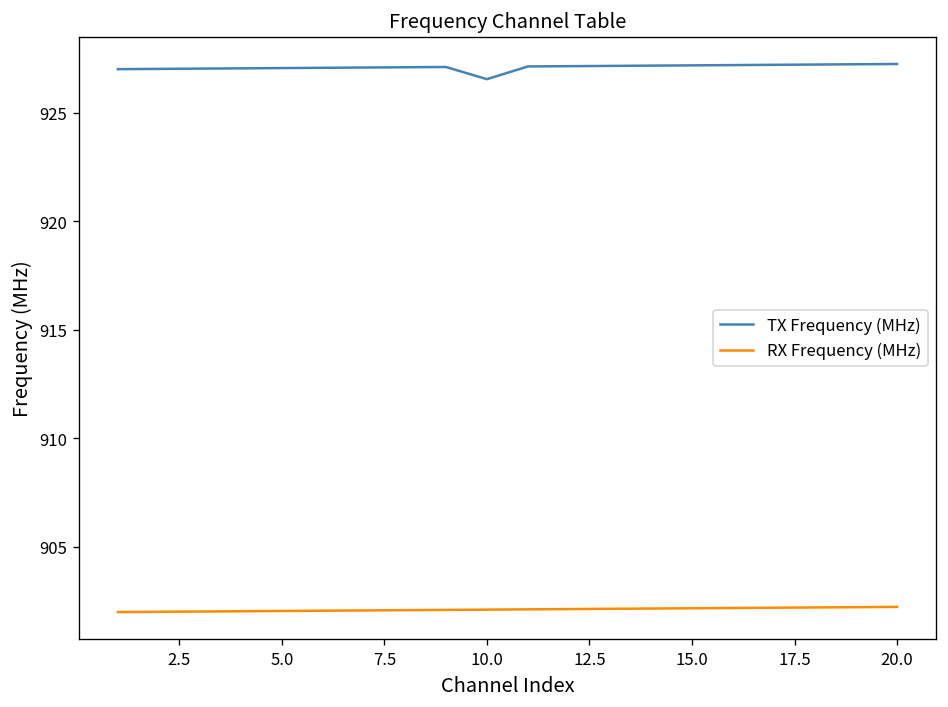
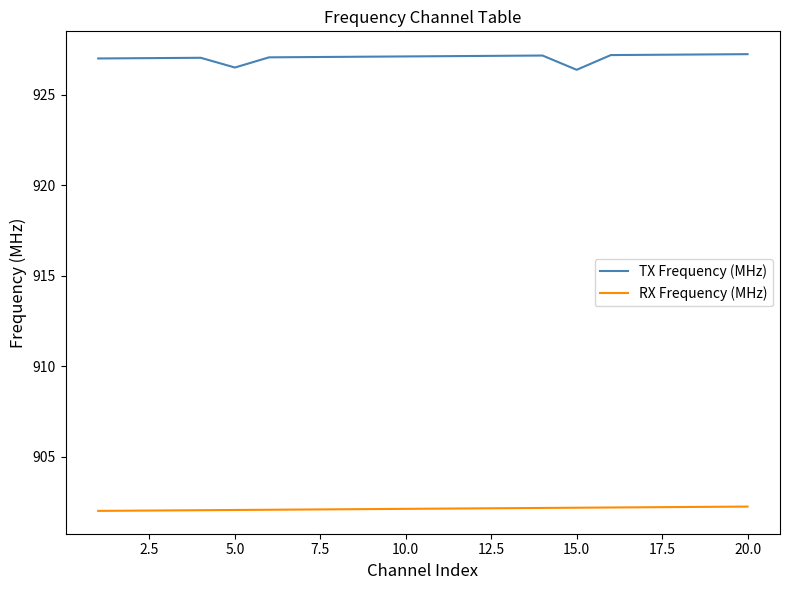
  {
    "TX Frequency (MHz)": {
-     "5.0": 927.1,
-     "10.0": 926.5,
-     "15.0": 927.2,
+     "5.0": 926.5,
+     "10.0": 927.1,
+     "15.0": 926.4,
      "20.0": 927.2
    },
    "RX Frequency (MHz)": {
      "5.0": 902.1,
      "10.0": 902.1,
      "15.0": 902.2,
      "20.0": 902.2
    }
  }
